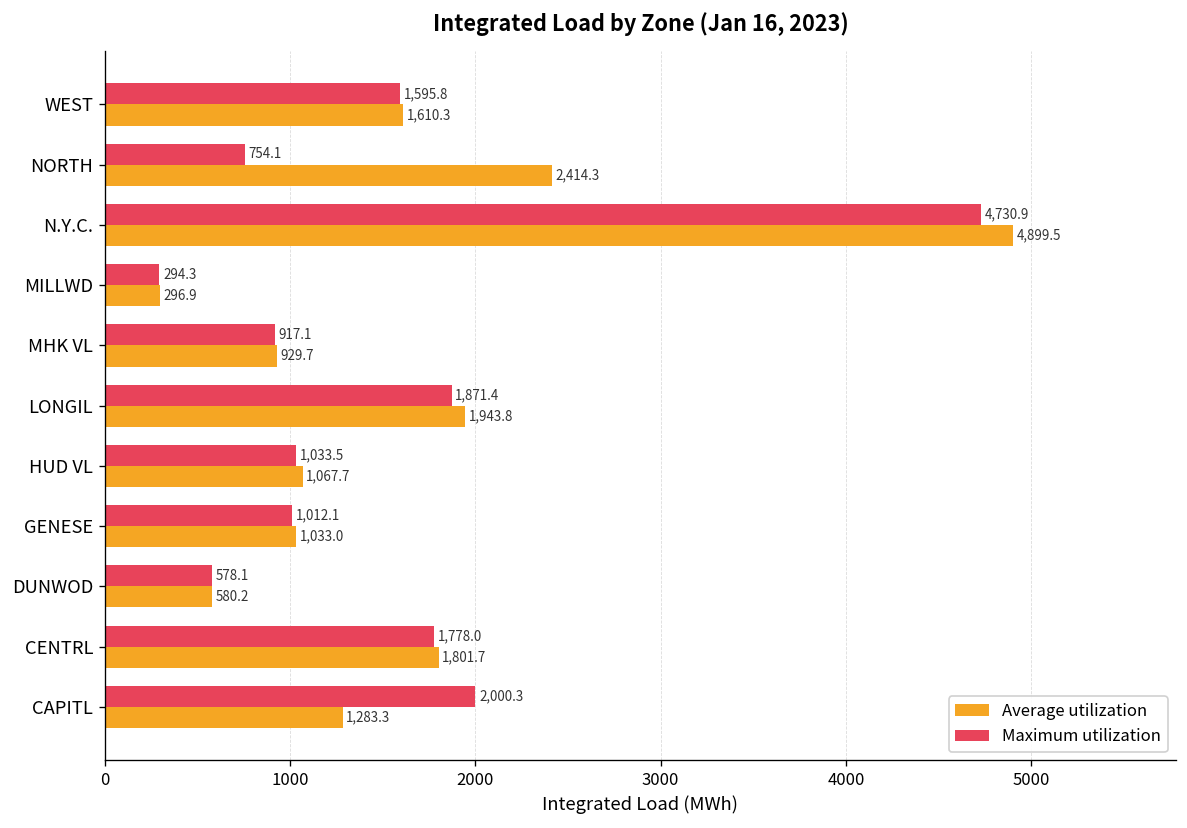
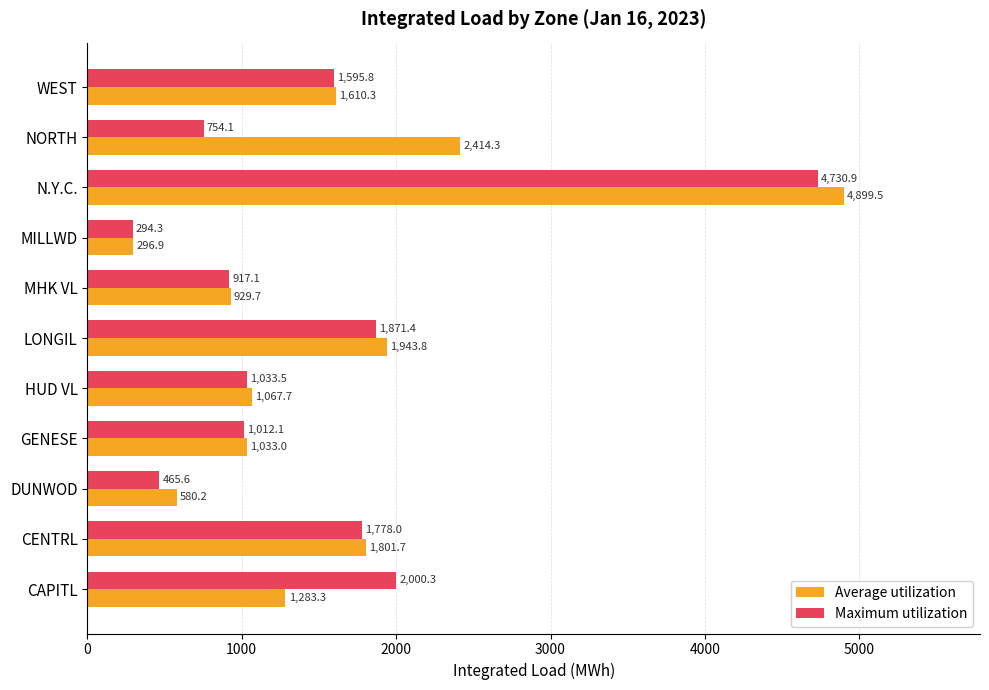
  {
    "Average utilization": {
      "WEST": "1,610.3",
      "NORTH": "2,414.3",
      "N.Y.C.": "4,899.5",
      "MILLWD": "296.9",
      "MHK VL": "929.7",
      "LONGIL": "1,943.8",
      "HUD VL": "1,067.7",
      "GENESE": "1,033.0",
      "DUNWOD": "580.2",
      "CENTRL": "1,801.7",
      "CAPITL": "1,283.3"
    },
    "Maximum utilization": {
      "WEST": "1,595.8",
      "NORTH": "754.1",
      "N.Y.C.": "4,730.9",
      "MILLWD": "294.3",
      "MHK VL": "917.1",
      "LONGIL": "1,871.4",
      "HUD VL": "1,033.5",
      "GENESE": "1,012.1",
-     "DUNWOD": "578.1",
+     "DUNWOD": "465.6",
      "CENTRL": "1,778.0",
      "CAPITL": "2,000.3"
    }
  }
